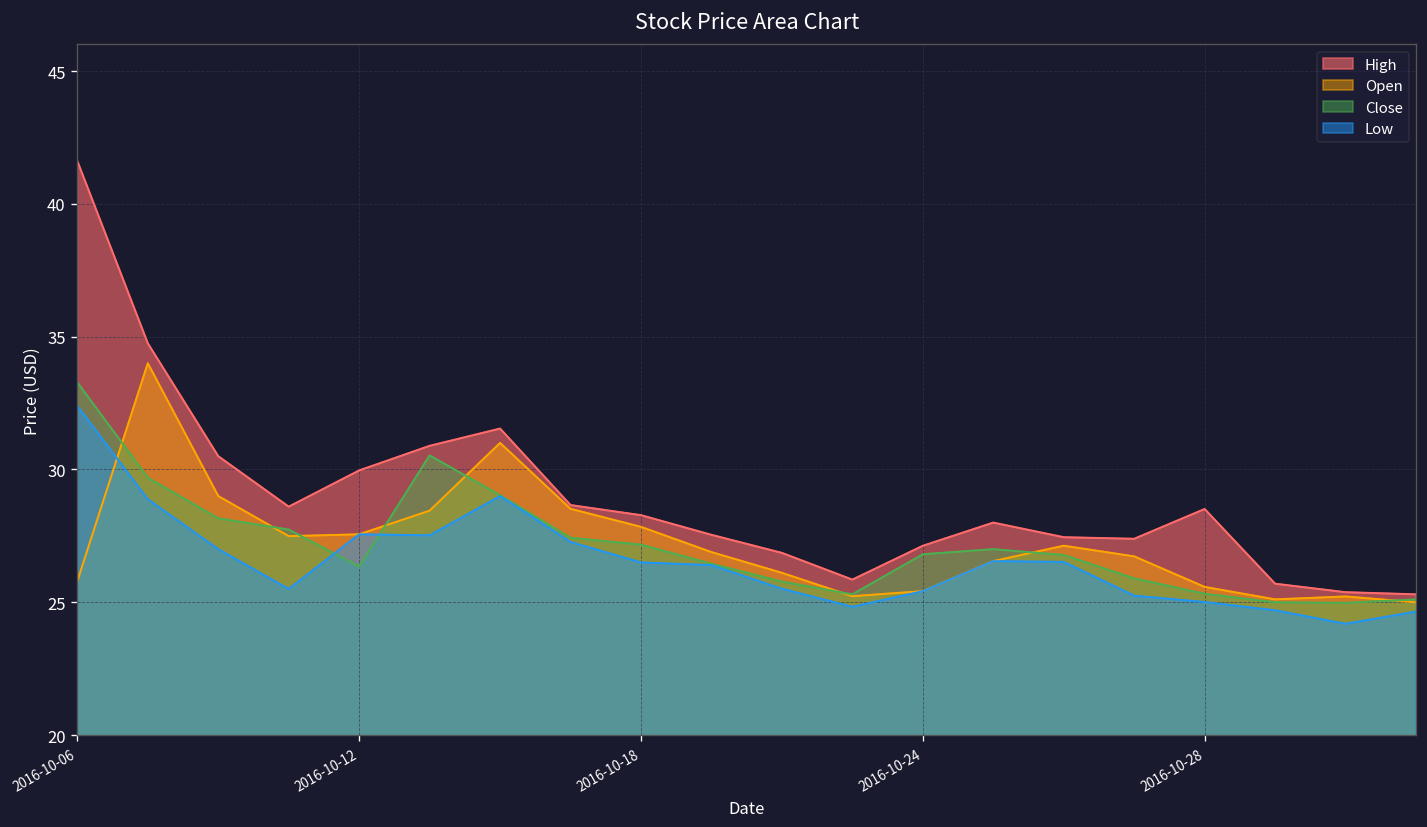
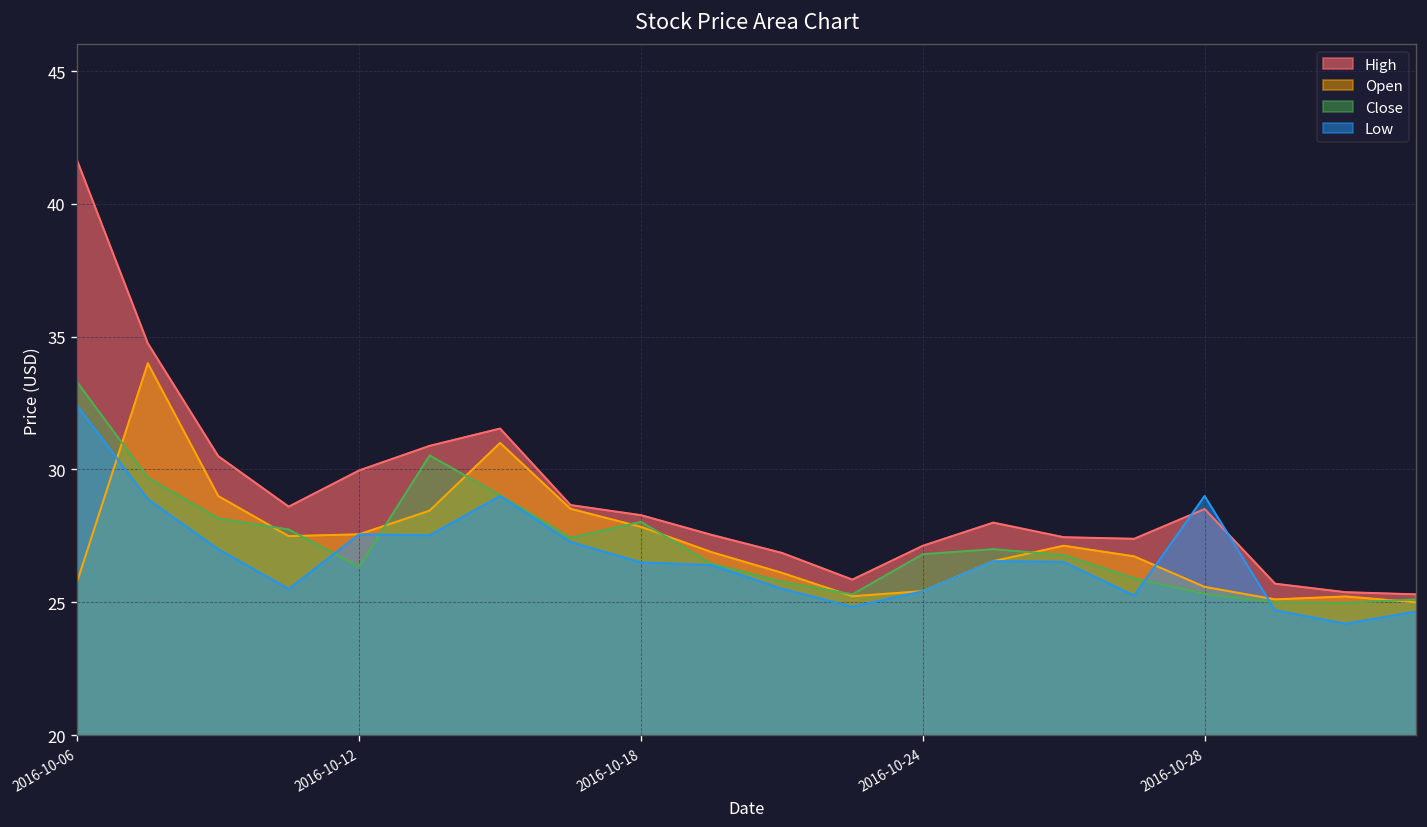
  {
    "High": {
      "2016-10-06": 41.6,
      "2016-10-12": 30.0,
      "2016-10-18": 28.3,
      "2016-10-24": 27.1,
      "2016-10-28": 28.5
    },
    "Open": {
      "2016-10-06": 25.8,
      "2016-10-18": 27.8,
      "2016-10-28": 25.6
    },
    "Close": {
      "2016-10-06": 33.3,
      "2016-10-12": 26.3,
-     "2016-10-18": 27.2,
+     "2016-10-18": 28.0,
      "2016-10-24": 26.8,
      "2016-10-28": 25.3
    },
    "Low": {
      "2016-10-06": 32.4,
      "2016-10-18": 26.5,
-     "2016-10-28": 25.0
+     "2016-10-28": 29.0
    }
  }
